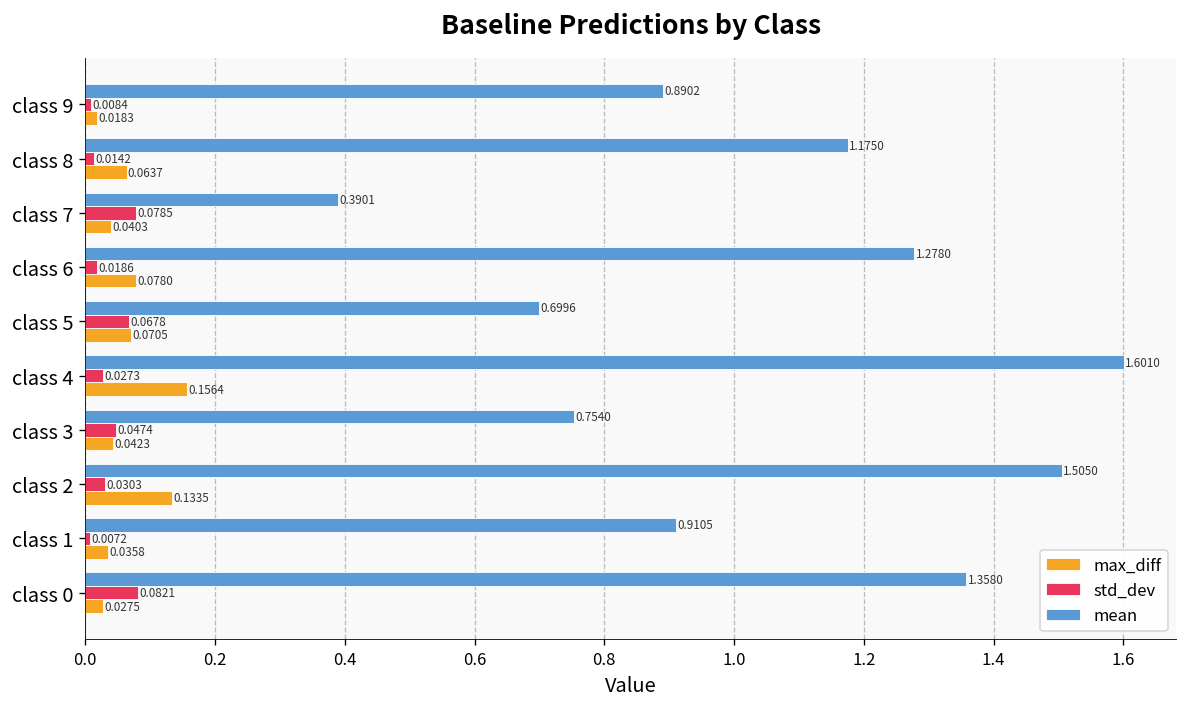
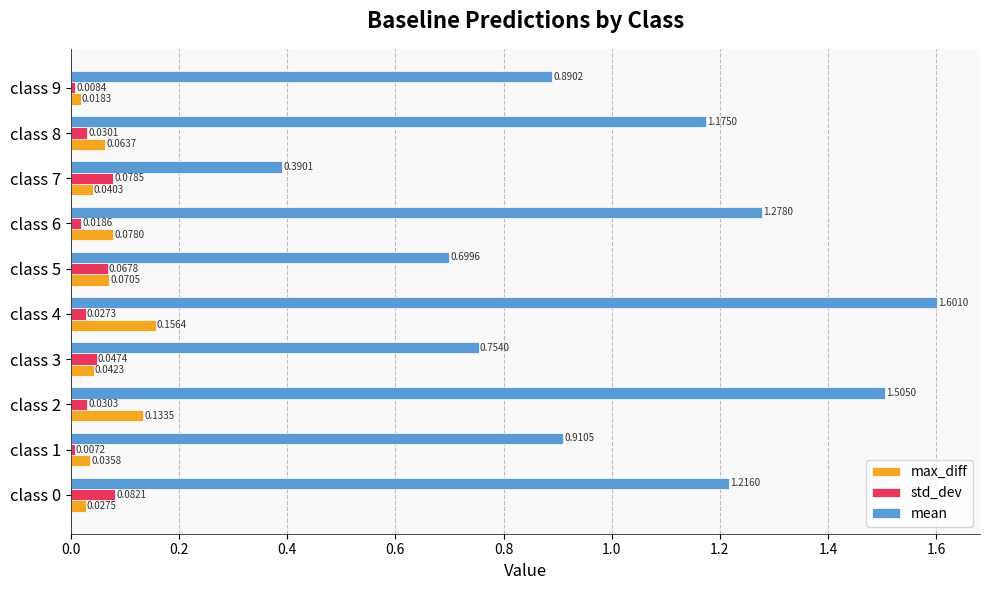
  {
    "max_diff": {
      "class 9": 0.0183,
      "class 8": 0.0637,
      "class 7": 0.0403,
      "class 6": 0.0780,
      "class 5": 0.0705,
      "class 4": 0.1564,
      "class 3": 0.0423,
      "class 2": 0.1335,
      "class 1": 0.0358,
      "class 0": 0.0275
    },
    "std_dev": {
      "class 9": 0.0084,
-     "class 8": 0.0142,
+     "class 8": 0.0301,
      "class 7": 0.0785,
      "class 6": 0.0186,
      "class 5": 0.0678,
      "class 4": 0.0273,
      "class 3": 0.0474,
      "class 2": 0.0303,
      "class 1": 0.0072,
      "class 0": 0.0821
    },
    "mean": {
      "class 9": 0.8902,
      "class 8": 1.1750,
      "class 7": 0.3901,
      "class 6": 1.2780,
      "class 5": 0.6996,
      "class 4": 1.6010,
      "class 3": 0.7540,
      "class 2": 1.5050,
      "class 1": 0.9105,
-     "class 0": 1.3580
+     "class 0": 1.2160
    }
  }
